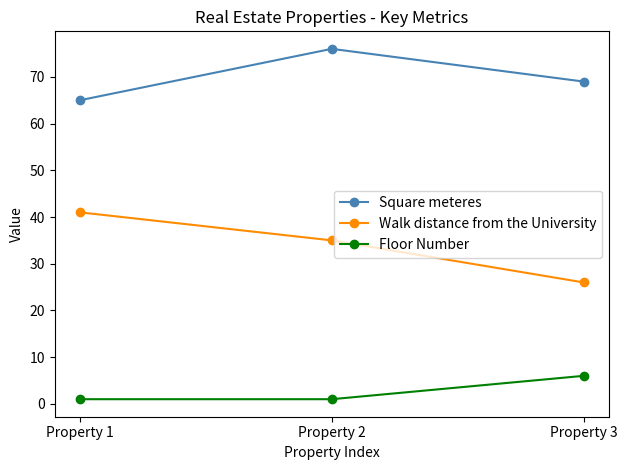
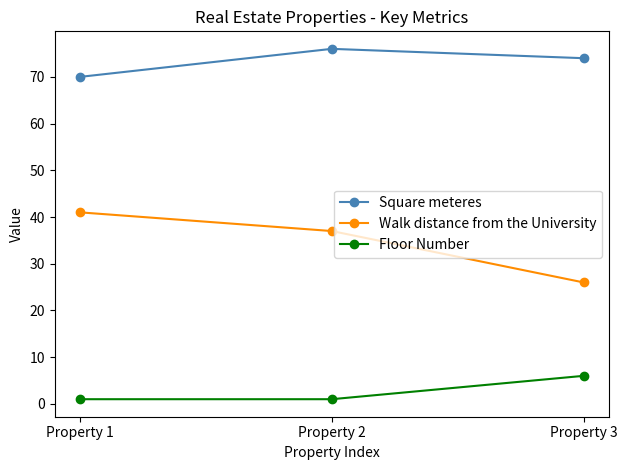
  {
    "Square meteres": {
-     "Property 1": 65,
+     "Property 1": 70,
      "Property 2": 76,
-     "Property 3": 69
+     "Property 3": 74
    },
    "Walk distance from the University": {
      "Property 1": 41,
-     "Property 2": 35,
+     "Property 2": 37,
      "Property 3": 26
    },
    "Floor Number": {
      "Property 1": 1,
      "Property 2": 1,
      "Property 3": 6
    }
  }
